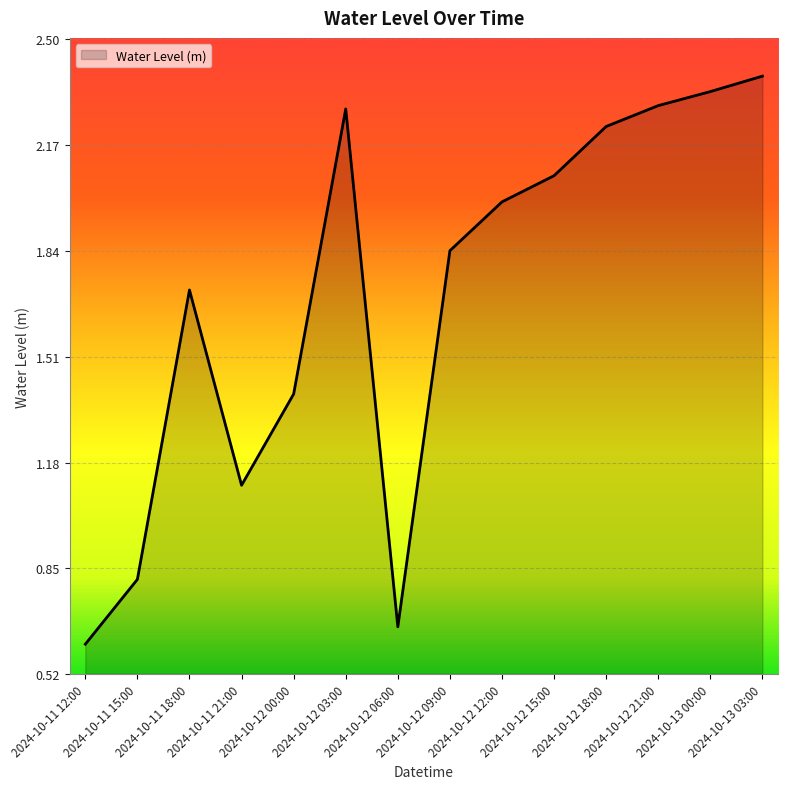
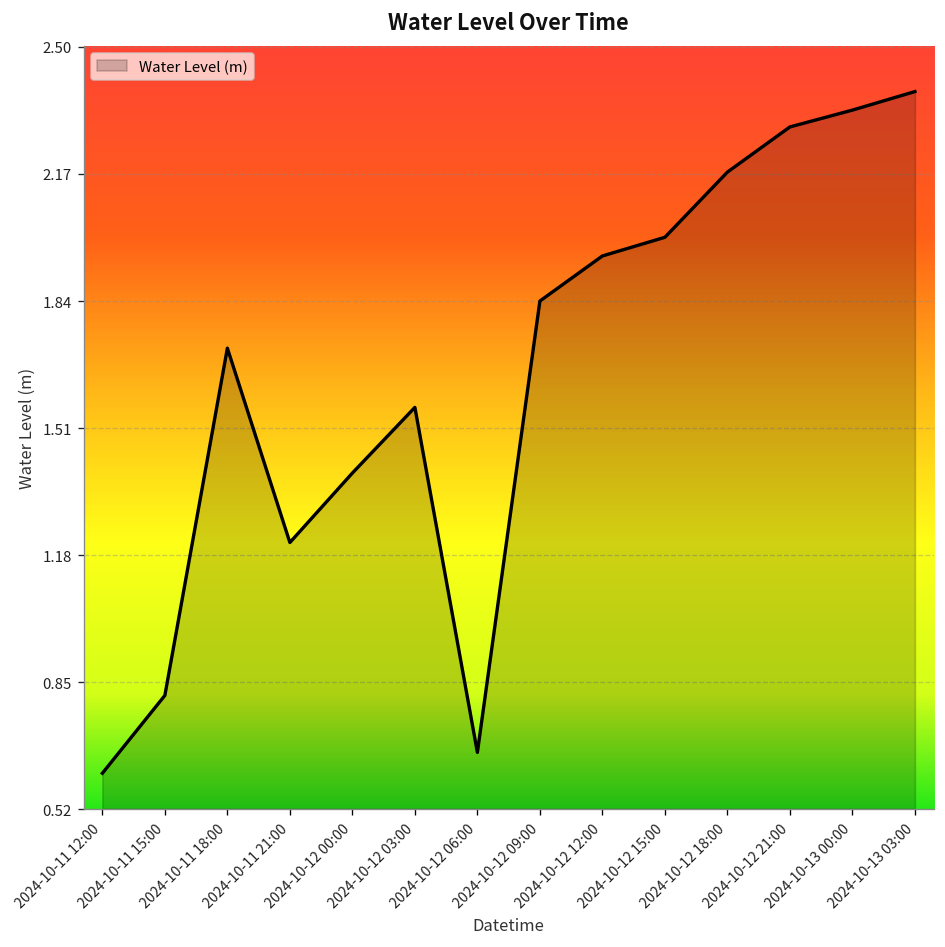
  {
    "2024-10-11 12:00": 0.61,
    "2024-10-11 15:00": 0.82,
    "2024-10-11 18:00": 1.72,
-   "2024-10-11 21:00": 1.11,
+   "2024-10-11 21:00": 1.21,
    "2024-10-12 00:00": 1.39,
-   "2024-10-12 03:00": 2.28,
+   "2024-10-12 03:00": 1.56,
    "2024-10-12 06:00": 0.67,
    "2024-10-12 09:00": 1.84,
-   "2024-10-12 12:00": 1.99,
-   "2024-10-12 15:00": 2.07,
-   "2024-10-12 18:00": 2.23,
+   "2024-10-12 12:00": 1.96,
+   "2024-10-12 15:00": 2.01,
+   "2024-10-12 18:00": 2.17,
    "2024-10-12 21:00": 2.29,
    "2024-10-13 00:00": 2.34,
    "2024-10-13 03:00": 2.38
  }
